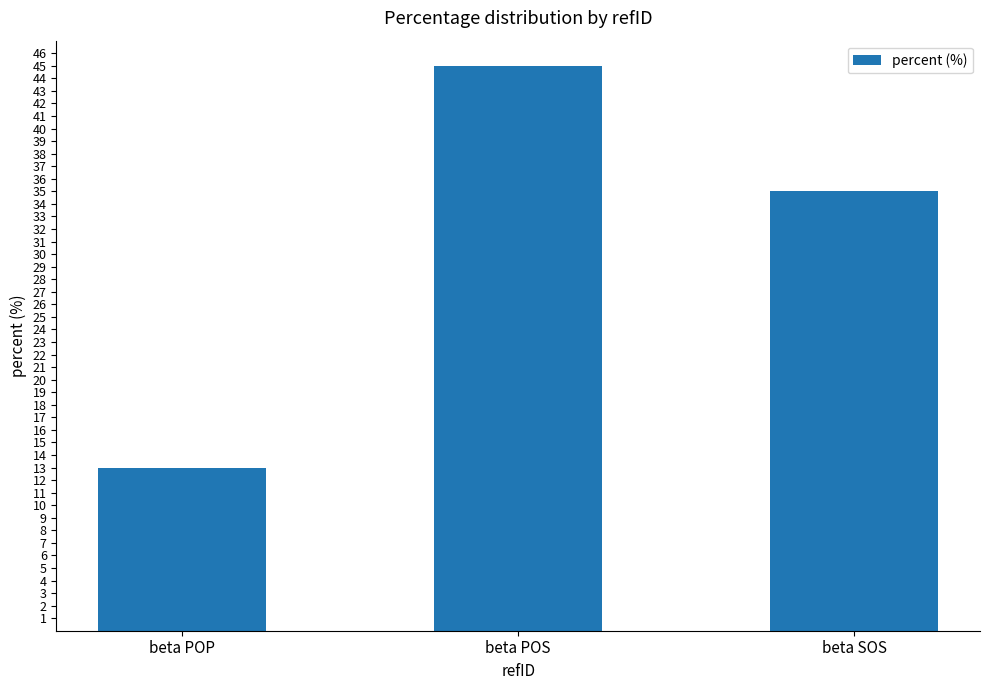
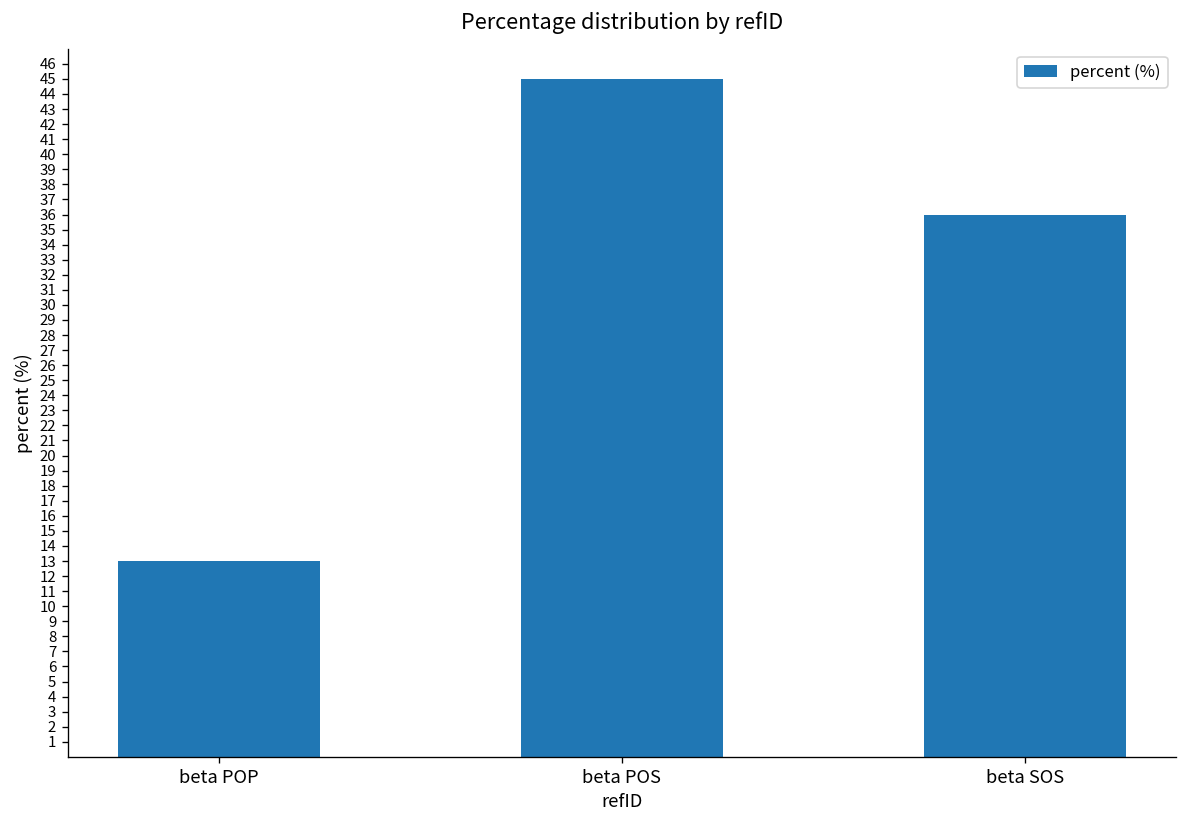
  {
    "beta POP": 13,
    "beta POS": 45,
-   "beta SOS": 35
+   "beta SOS": 36
  }
